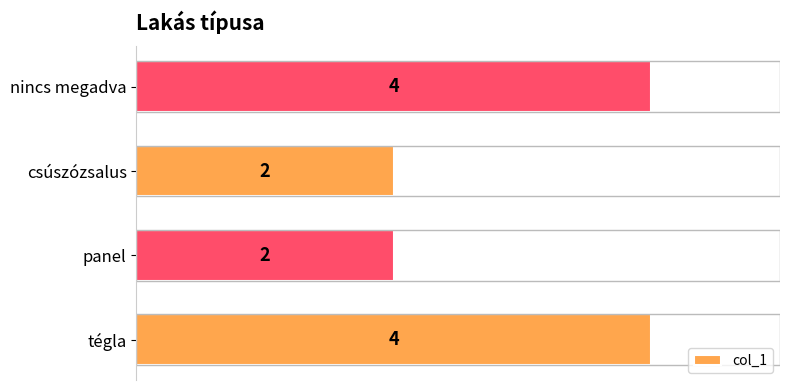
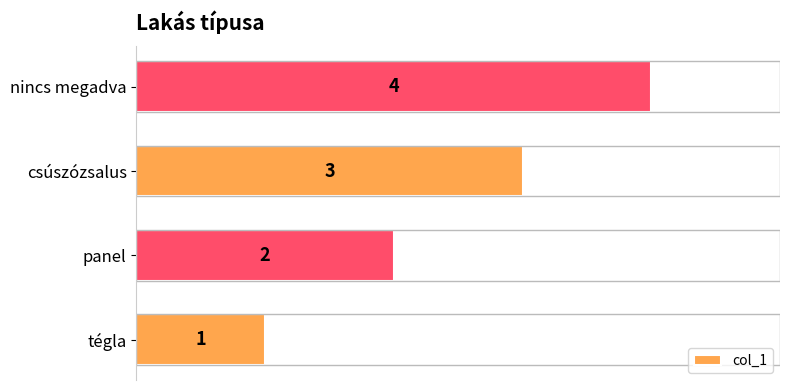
  {
    "nincs megadva": 4,
-   "csúszózsalus": 2,
+   "csúszózsalus": 3,
    "panel": 2,
-   "tégla": 4
+   "tégla": 1
  }
